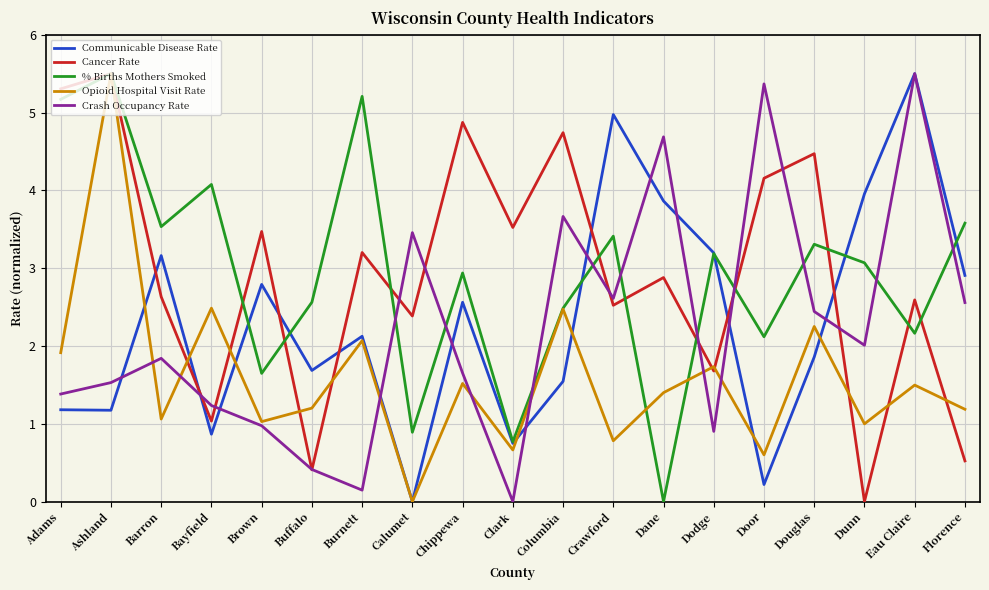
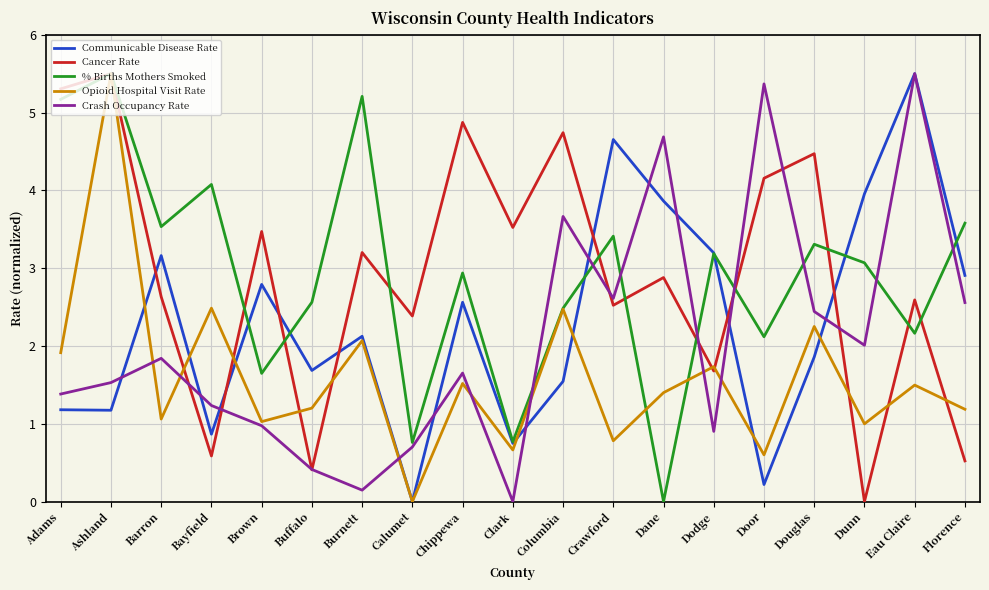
  {
    "Communicable Disease Rate": {
      "Adams": 1.2,
      "Ashland": 1.2,
      "Barron": 3.2,
      "Bayfield": 0.9,
      "Brown": 2.8,
      "Buffalo": 1.7,
      "Burnett": 2.1,
      "Chippewa": 2.6,
      "Columbia": 1.5,
-     "Crawford": 5.0,
+     "Crawford": 4.7,
      "Dane": 3.9,
      "Door": 0.2,
      "Douglas": 1.9,
      "Dunn": 4.0,
      "Florence": 2.9
    },
    "Cancer Rate": {
      "Barron": 2.6,
-     "Bayfield": 1.0,
+     "Bayfield": 0.6,
      "Brown": 3.5,
      "Burnett": 3.2,
      "Calumet": 2.4,
      "Chippewa": 4.9,
      "Clark": 3.5,
      "Columbia": 4.7,
      "Crawford": 2.5,
      "Dane": 2.9,
      "Dodge": 1.7,
      "Door": 4.2,
      "Douglas": 4.5,
      "Dunn": 0.0,
      "Eau Claire": 2.6,
      "Florence": 0.5
    },
    "% Births Mothers Smoked": {
      "Barron": 3.5,
      "Bayfield": 4.1,
      "Brown": 1.6,
      "Buffalo": 2.6,
      "Burnett": 5.2,
-     "Calumet": 0.9,
+     "Calumet": 0.8,
      "Chippewa": 2.9,
      "Crawford": 3.4,
      "Dane": 0.0,
      "Door": 2.1,
      "Douglas": 3.3,
      "Dunn": 3.1,
      "Eau Claire": 2.2,
      "Florence": 3.6
    },
    "Opioid Hospital Visit Rate": {
      "Adams": 1.9,
      "Barron": 1.1,
      "Bayfield": 2.5,
      "Brown": 1.0,
      "Buffalo": 1.2,
      "Burnett": 2.1,
      "Chippewa": 1.5,
      "Clark": 0.7,
      "Crawford": 0.8,
      "Dane": 1.4,
      "Dodge": 1.7,
      "Door": 0.6,
      "Douglas": 2.3,
      "Dunn": 1.0,
      "Eau Claire": 1.5,
      "Florence": 1.2
    },
    "Crash Occupancy Rate": {
      "Adams": 1.4,
      "Ashland": 1.5,
      "Barron": 1.8,
      "Bayfield": 1.2,
      "Brown": 1.0,
      "Burnett": 0.1,
-     "Calumet": 3.5,
+     "Calumet": 0.7,
      "Chippewa": 1.7,
      "Clark": 0.0,
      "Columbia": 3.7,
      "Crawford": 2.6,
      "Dane": 4.7,
      "Dodge": 0.9,
      "Door": 5.4,
      "Douglas": 2.4,
      "Dunn": 2.0,
      "Florence": 2.6
    }
  }
